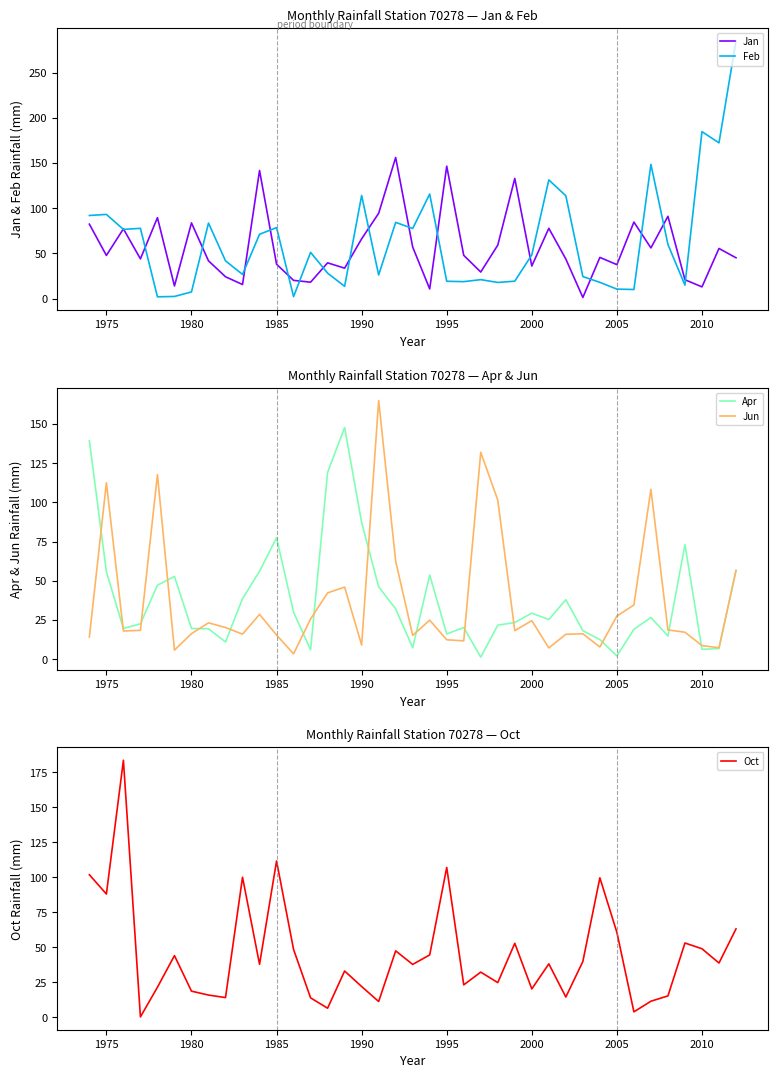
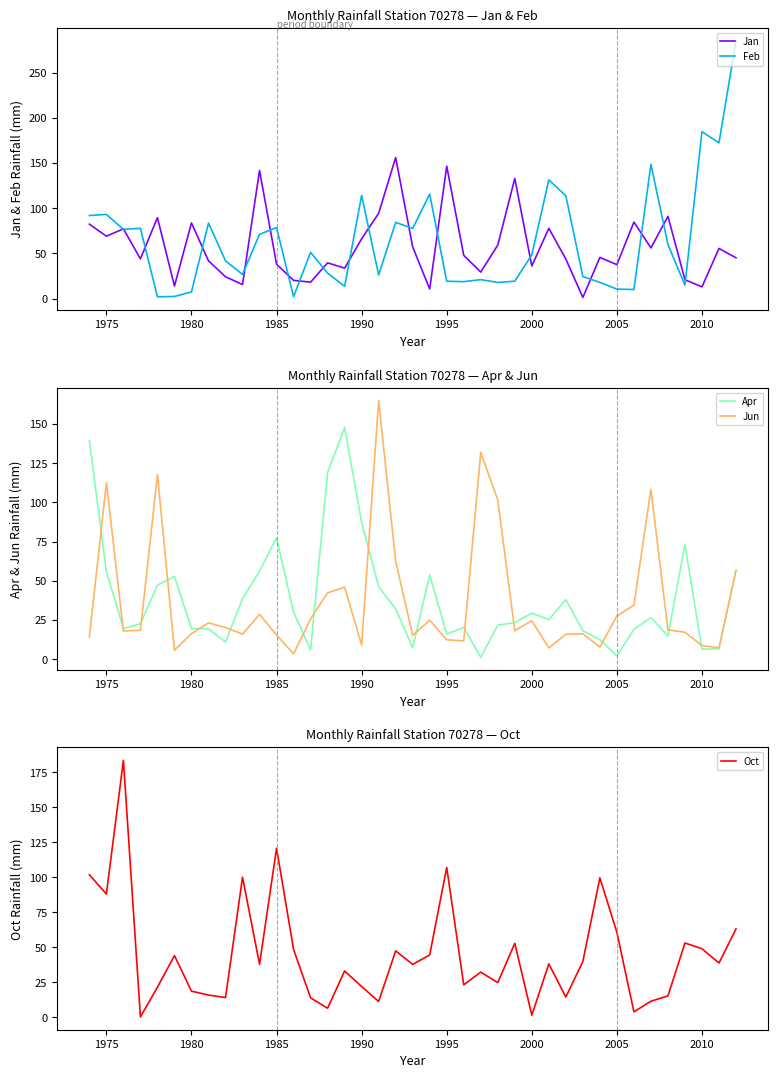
  {
    "Monthly Rainfall Station 70278 — Jan & Feb": {
      "Jan": {
-       "1975": 50,
+       "1975": 70,
        "1980": 80,
        "1985": 40,
        "1990": 70,
        "1995": 150,
        "2000": 40,
        "2005": 40,
        "2010": 10
      },
      "Feb": {
        "1975": 90,
        "1980": 10,
        "1985": 80,
        "1990": 110,
        "1995": 20,
        "2000": 50,
        "2005": 10,
        "2010": 180
      }
    },
    "Monthly Rainfall Station 70278 — Apr & Jun": {
      "Apr": {
        "1975": 56,
        "1980": 20,
        "1985": 78,
        "1990": 87,
        "1995": 16,
        "2000": 29,
        "2005": 2,
        "2010": 6
      },
      "Jun": {
        "1975": 113,
        "1980": 16,
        "1985": 15,
        "1990": 9,
        "1995": 12,
        "2000": 25,
        "2005": 28,
        "2010": 9
      }
    },
    "Monthly Rainfall Station 70278 — Oct": {
      "1975": 88,
      "1980": 19,
-     "1985": 112,
+     "1985": 121,
      "1990": 22,
      "1995": 107,
-     "2000": 20,
+     "2000": 1,
      "2005": 61,
      "2010": 49
    }
  }
